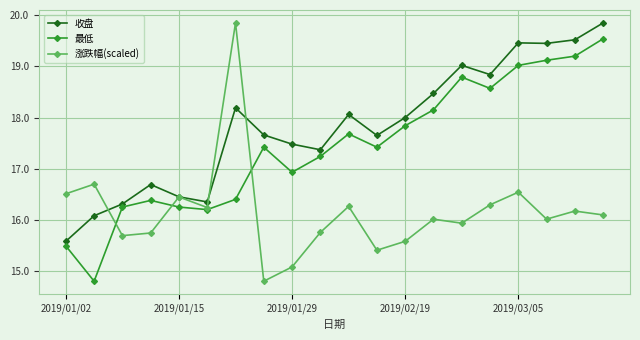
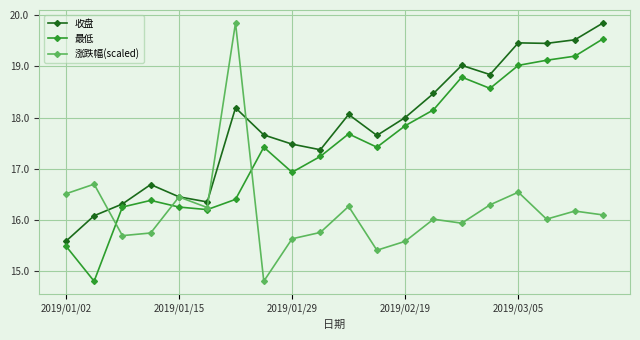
  {
    "涨跌幅(scaled)": {
      "2019/01/02": 16.5,
-     "2019/01/29": 15.1,
+     "2019/01/29": 15.6,
      "2019/02/19": 15.6,
      "2019/03/05": 16.5
    }
  }
